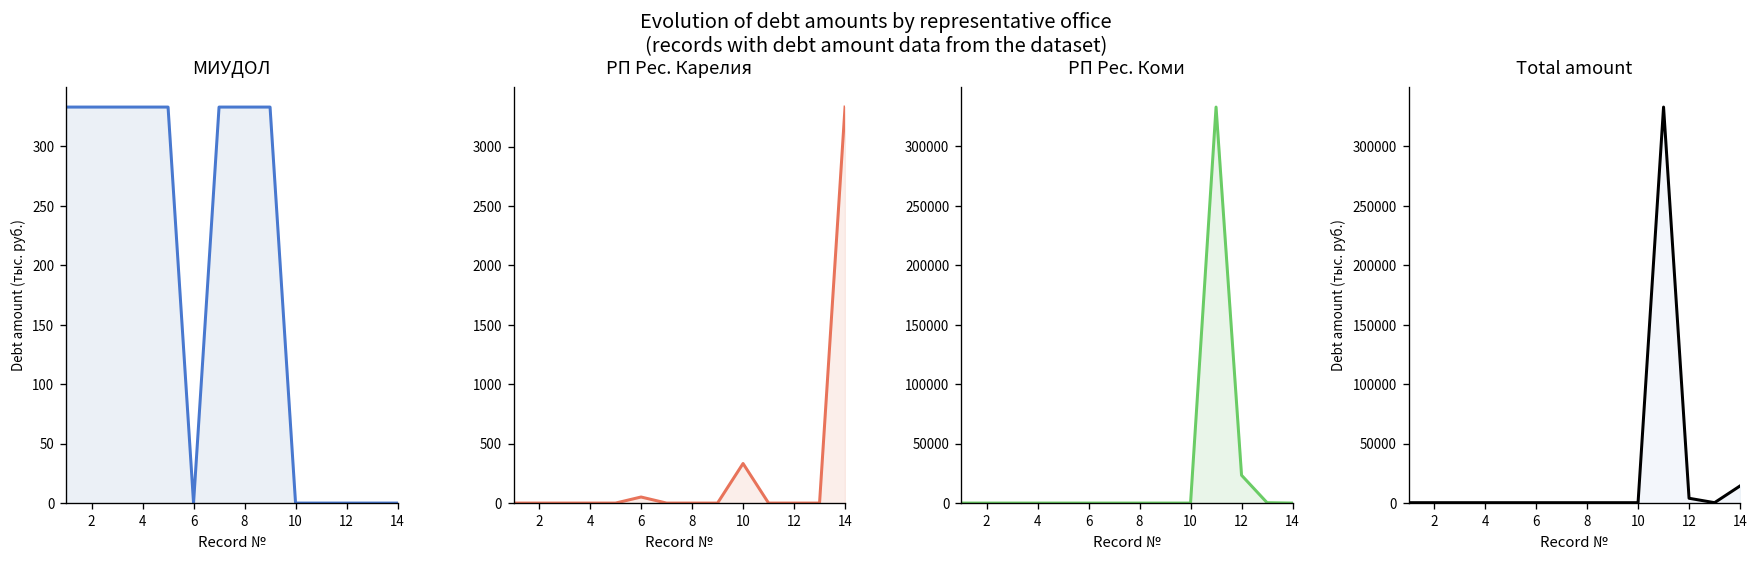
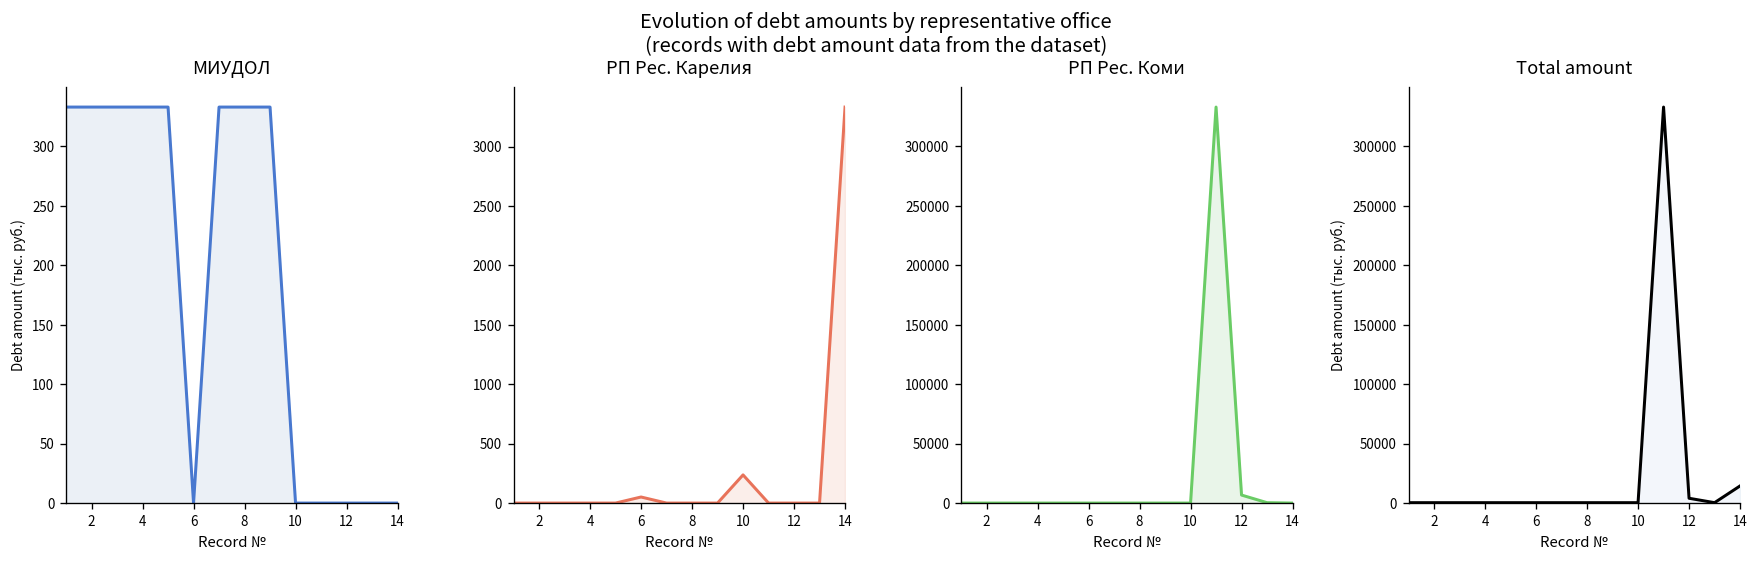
  {
    "МИУДОЛ": {
      "2": 330,
      "4": 330,
      "6": 0,
      "8": 330,
      "10": 0,
      "12": 0,
      "14": 0
    },
    "РП Рес. Карелия": {
      "2": 0,
      "4": 0,
      "6": 100,
      "8": 0,
-     "10": 300,
+     "10": 200,
      "12": 0,
      "14": 3300
    },
    "РП Рес. Коми": {
      "2": 0,
      "4": 0,
      "6": 0,
      "8": 0,
      "10": 0,
-     "12": 20000,
+     "12": 10000,
      "14": 0
    },
    "Total amount": {
      "2": 0,
      "4": 0,
      "6": 0,
      "8": 0,
      "10": 0,
      "12": 0,
      "14": 10000
    }
  }
